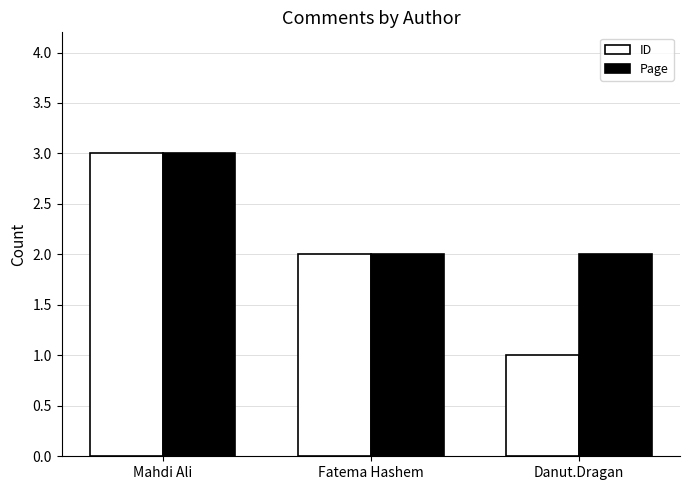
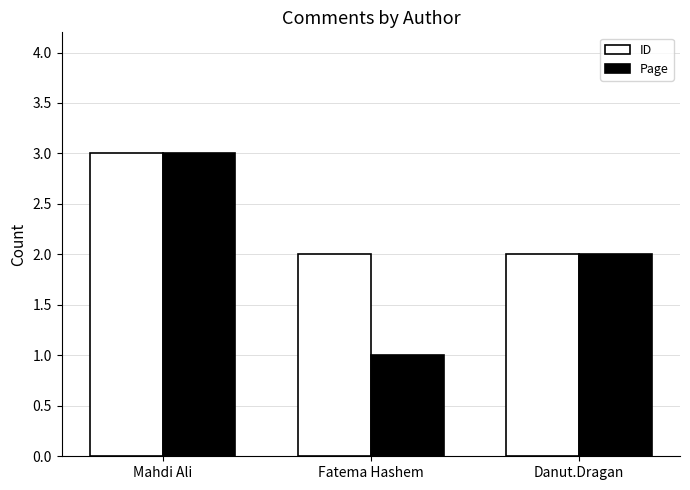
  {
    "ID": {
      "Mahdi Ali": 3,
      "Fatema Hashem": 2,
-     "Danut.Dragan": 1
+     "Danut.Dragan": 2
    },
    "Page": {
      "Mahdi Ali": 3,
-     "Fatema Hashem": 2,
+     "Fatema Hashem": 1,
      "Danut.Dragan": 2
    }
  }
